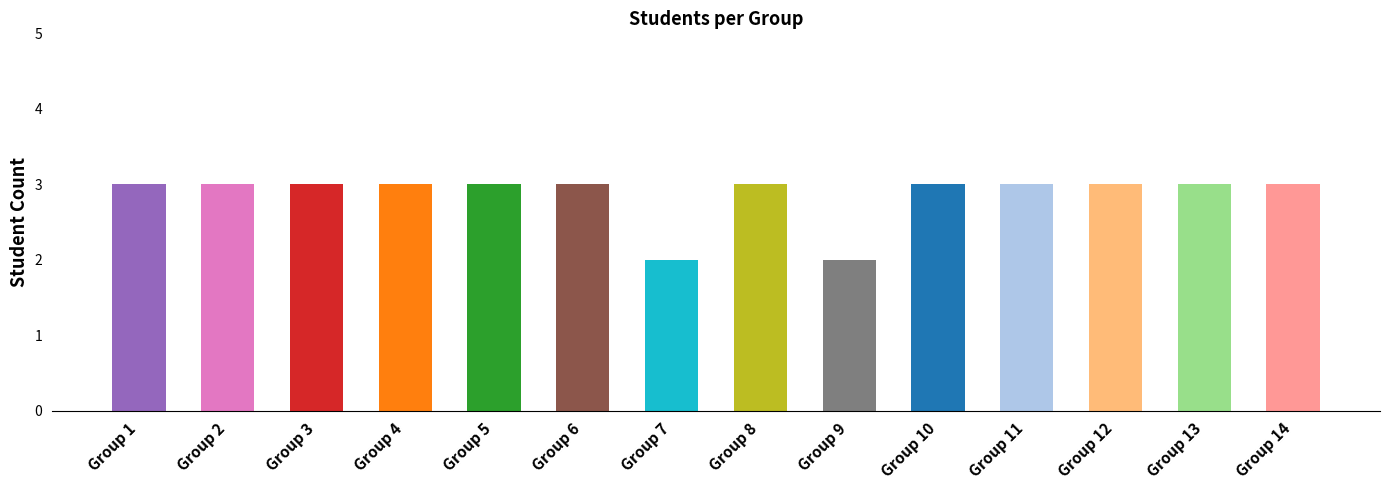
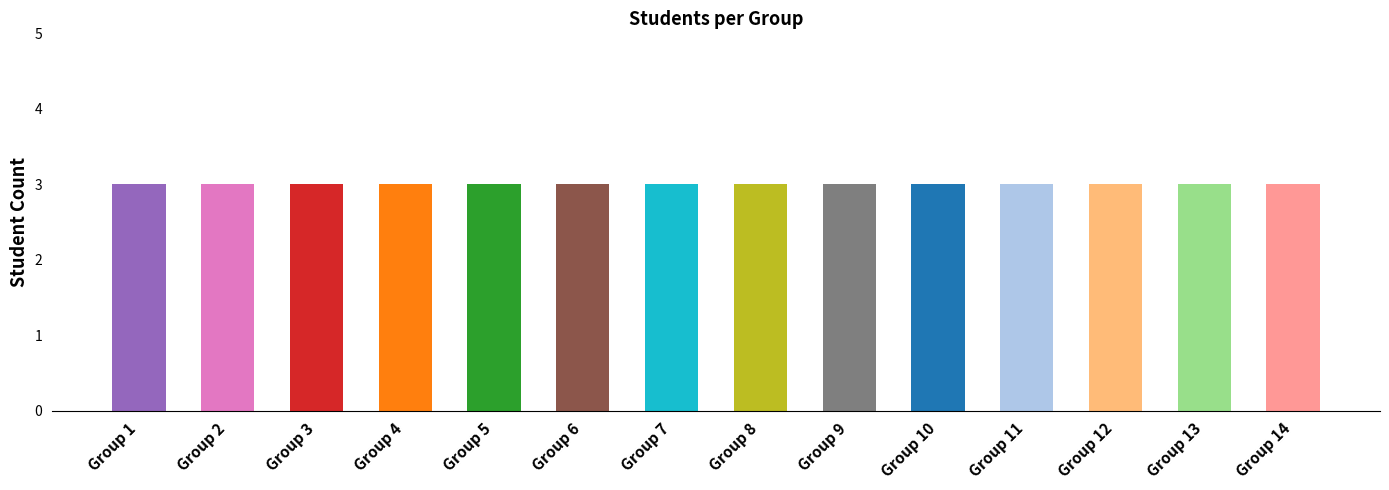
  {
    "Group 1": 3,
    "Group 2": 3,
    "Group 3": 3,
    "Group 4": 3,
    "Group 5": 3,
    "Group 6": 3,
-   "Group 7": 2,
+   "Group 7": 3,
    "Group 8": 3,
-   "Group 9": 2,
+   "Group 9": 3,
    "Group 10": 3,
    "Group 11": 3,
    "Group 12": 3,
    "Group 13": 3,
    "Group 14": 3
  }
